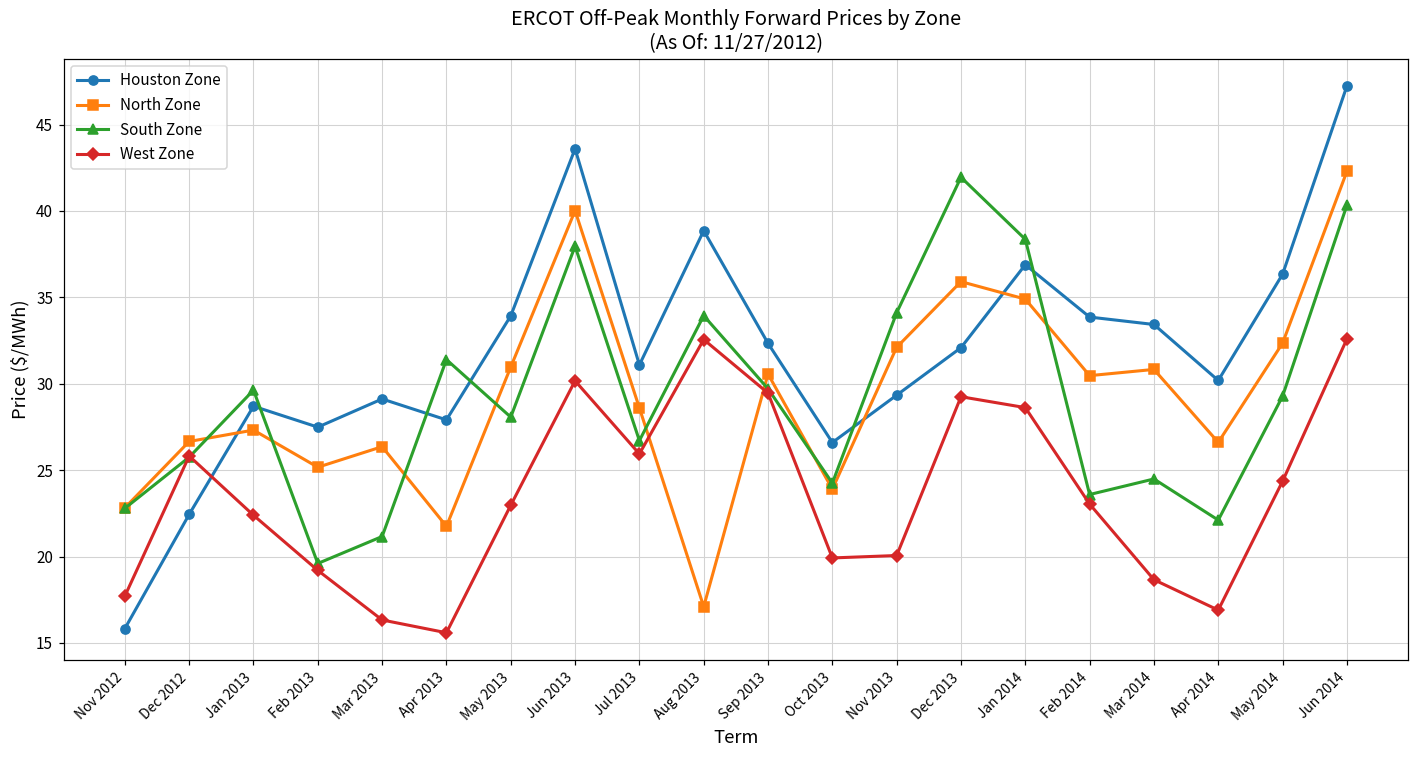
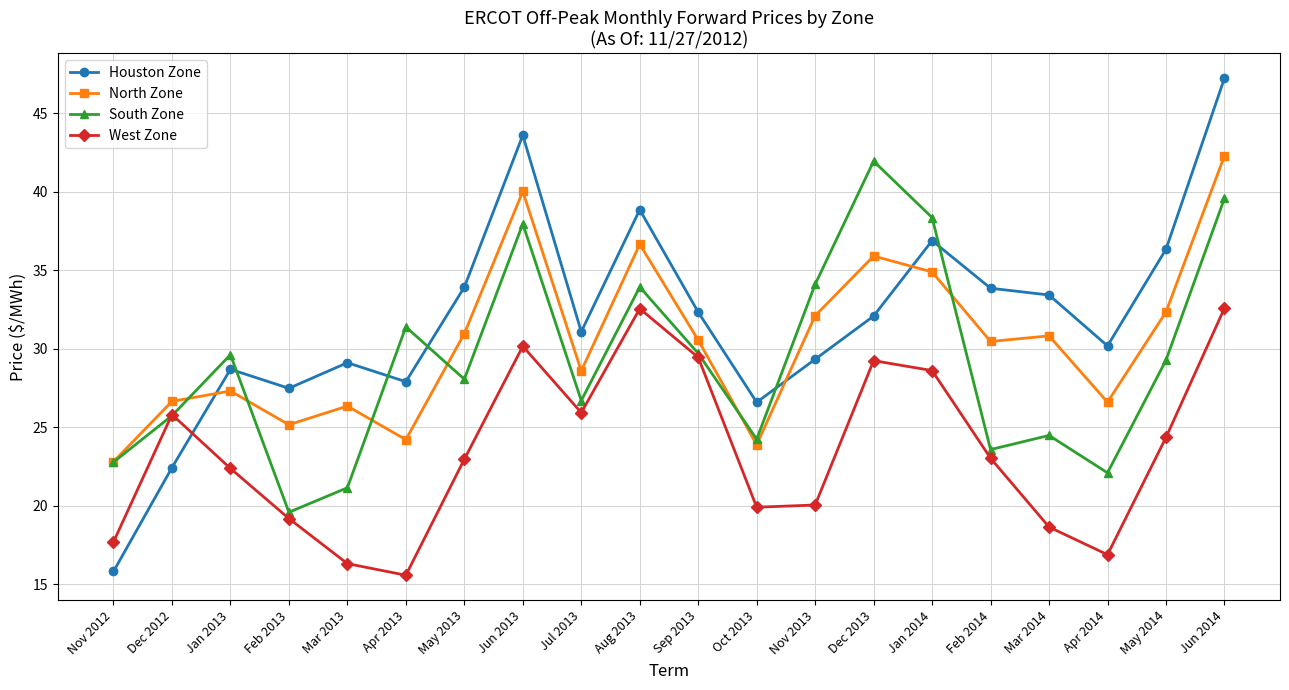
  {
    "Houston Zone": {
      "Nov 2012": 15.8,
      "Dec 2012": 22.4,
      "Jan 2013": 28.7,
      "Feb 2013": 27.5,
      "Mar 2013": 29.1,
      "Apr 2013": 27.9,
      "May 2013": 33.9,
      "Jun 2013": 43.6,
      "Jul 2013": 31.1,
      "Aug 2013": 38.9,
      "Sep 2013": 32.3,
      "Oct 2013": 26.6,
      "Nov 2013": 29.3,
      "Dec 2013": 32.1,
      "Jan 2014": 36.9,
      "Feb 2014": 33.9,
      "Mar 2014": 33.4,
      "Apr 2014": 30.2,
      "May 2014": 36.3,
      "Jun 2014": 47.2
    },
    "North Zone": {
      "Dec 2012": 26.7,
      "Jan 2013": 27.3,
      "Feb 2013": 25.2,
      "Mar 2013": 26.4,
-     "Apr 2013": 21.8,
+     "Apr 2013": 24.2,
      "May 2013": 31.0,
      "Jun 2013": 40.0,
      "Jul 2013": 28.6,
-     "Aug 2013": 17.1,
+     "Aug 2013": 36.7,
      "Sep 2013": 30.6,
      "Oct 2013": 23.9,
      "Nov 2013": 32.1,
      "Dec 2013": 35.9,
      "Jan 2014": 34.9,
      "Feb 2014": 30.5,
      "Mar 2014": 30.8,
      "Apr 2014": 26.6,
      "May 2014": 32.4,
      "Jun 2014": 42.3
    },
    "South Zone": {
      "Jan 2013": 29.6,
      "Feb 2013": 19.6,
      "Mar 2013": 21.2,
      "Apr 2013": 31.4,
      "May 2013": 28.1,
      "Jun 2013": 38.0,
      "Jul 2013": 26.7,
      "Aug 2013": 33.9,
      "Sep 2013": 29.7,
      "Oct 2013": 24.3,
      "Nov 2013": 34.1,
      "Dec 2013": 42.0,
      "Jan 2014": 38.4,
      "Feb 2014": 23.6,
      "Mar 2014": 24.5,
      "Apr 2014": 22.1,
      "May 2014": 29.3,
-     "Jun 2014": 40.3
+     "Jun 2014": 39.6
    },
    "West Zone": {
      "Nov 2012": 17.7,
      "Jan 2013": 22.4,
      "Feb 2013": 19.2,
      "Mar 2013": 16.3,
      "Apr 2013": 15.6,
      "May 2013": 23.0,
      "Jun 2013": 30.2,
      "Jul 2013": 25.9,
      "Aug 2013": 32.6,
      "Sep 2013": 29.5,
      "Oct 2013": 19.9,
      "Nov 2013": 20.1,
      "Dec 2013": 29.3,
      "Jan 2014": 28.6,
      "Feb 2014": 23.0,
      "Mar 2014": 18.7,
      "Apr 2014": 16.9,
      "May 2014": 24.4,
      "Jun 2014": 32.6
    }
  }
